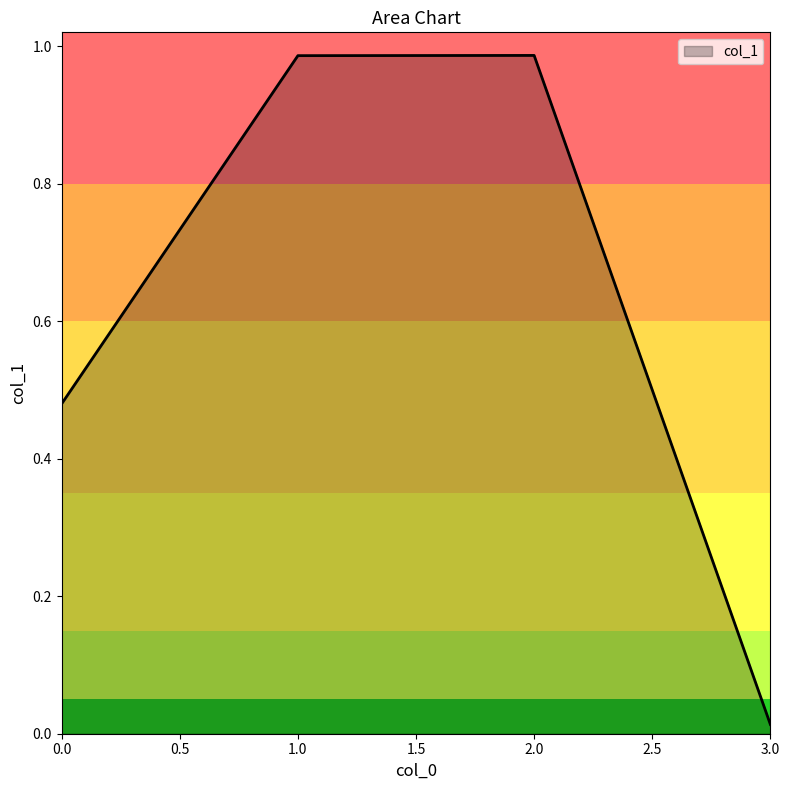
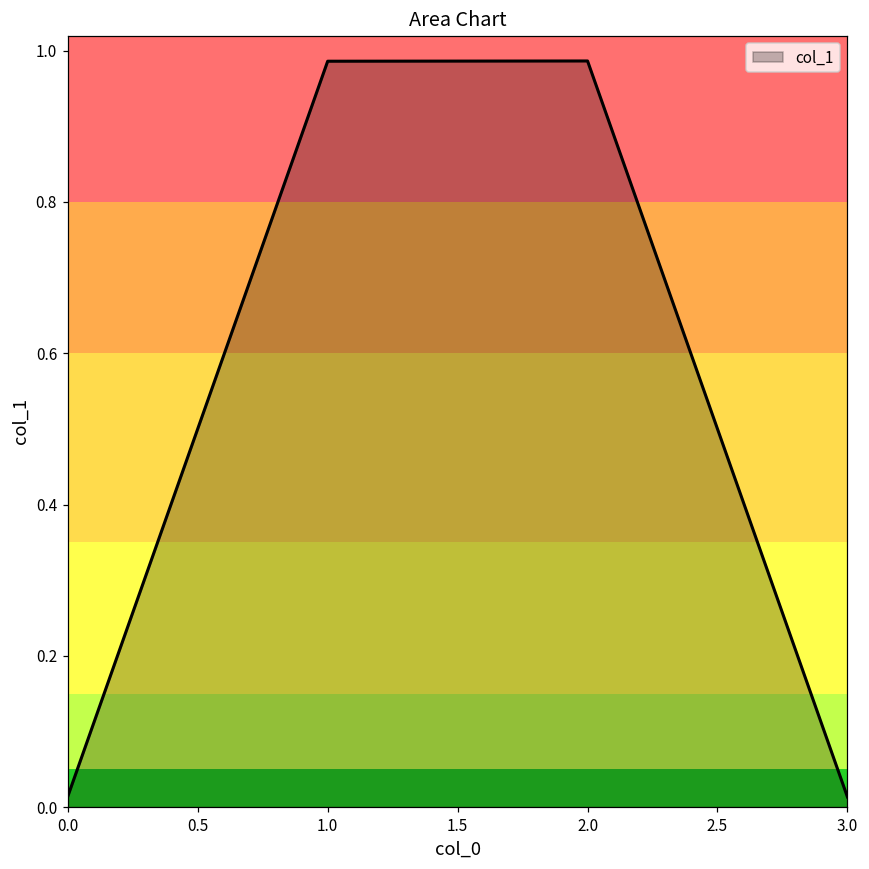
  {
-   "0.0": 0.48,
+   "0.0": 0.01,
    "1.0": 0.99,
    "2.0": 0.99,
    "3.0": 0.01
  }
